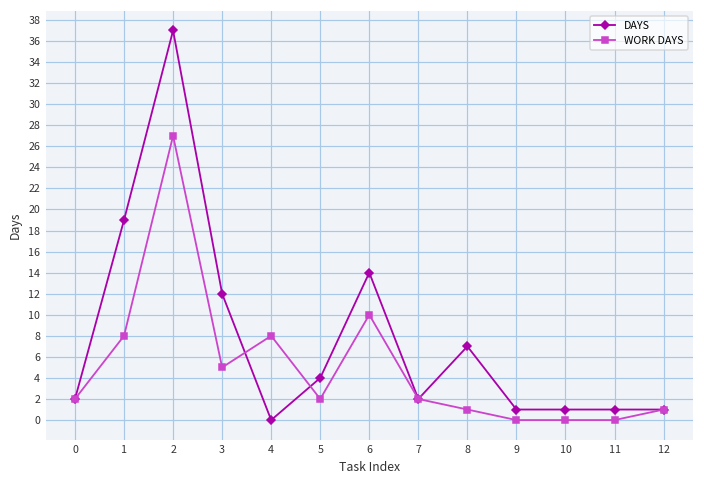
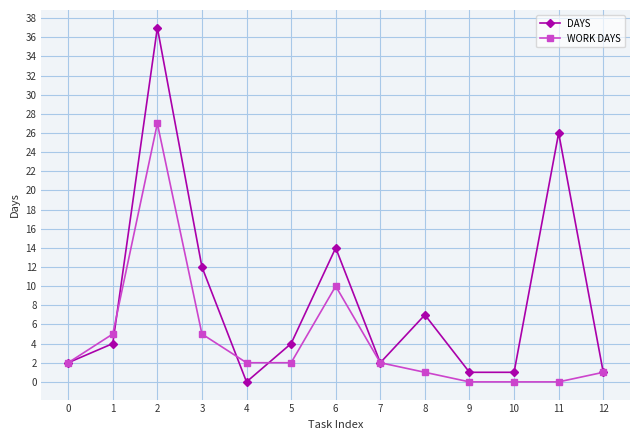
  {
    "DAYS": {
-     "1": 19,
+     "1": 4,
      "2": 37,
      "3": 12,
      "4": 0,
      "5": 4,
      "6": 14,
      "8": 7,
      "9": 1,
      "10": 1,
-     "11": 1
+     "11": 26
    },
    "WORK DAYS": {
-     "1": 8,
+     "1": 5,
      "2": 27,
      "3": 5,
-     "4": 8,
+     "4": 2,
      "5": 2,
      "6": 10,
      "8": 1,
      "9": 0,
      "10": 0,
      "11": 0
    }
  }
